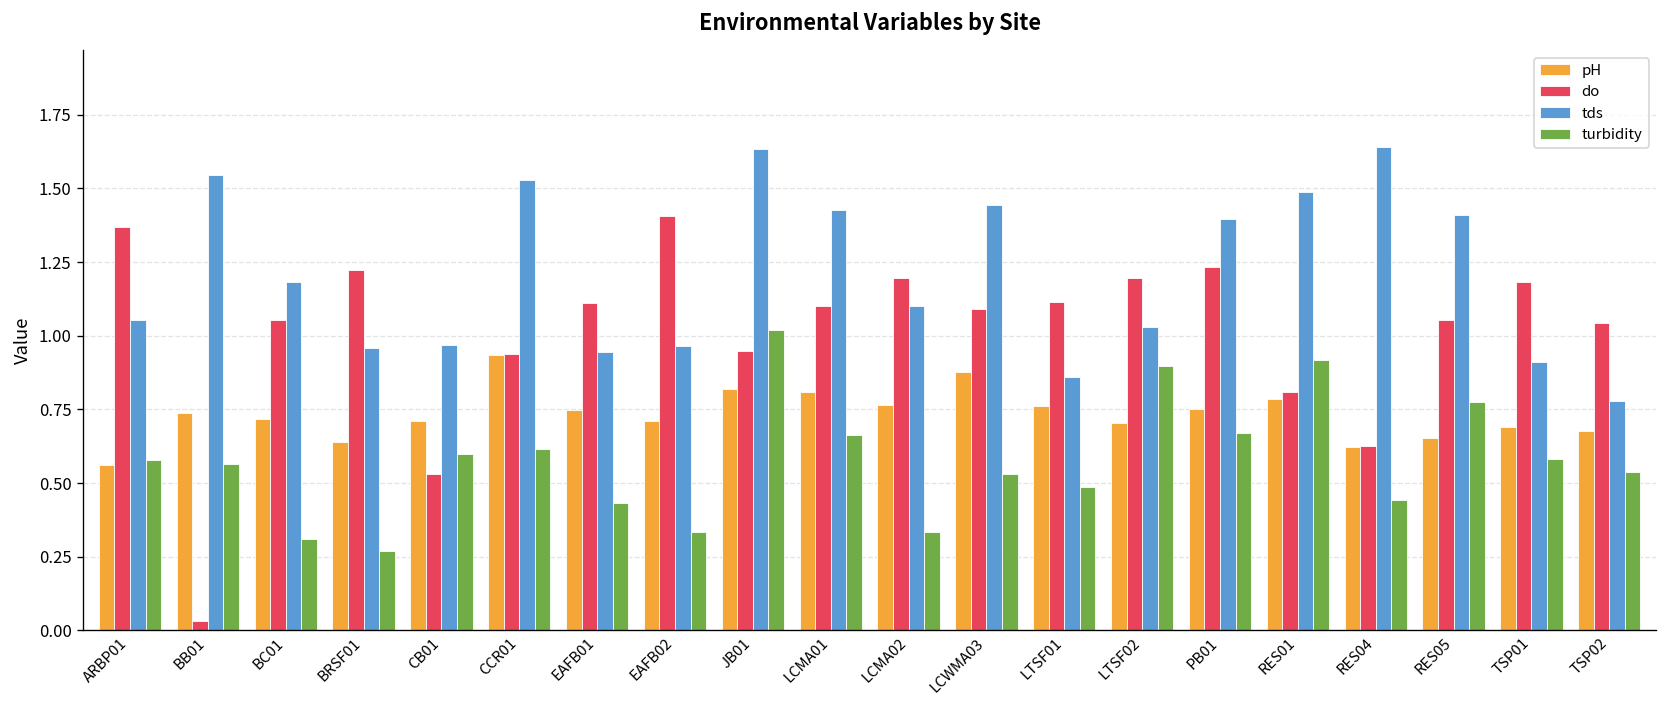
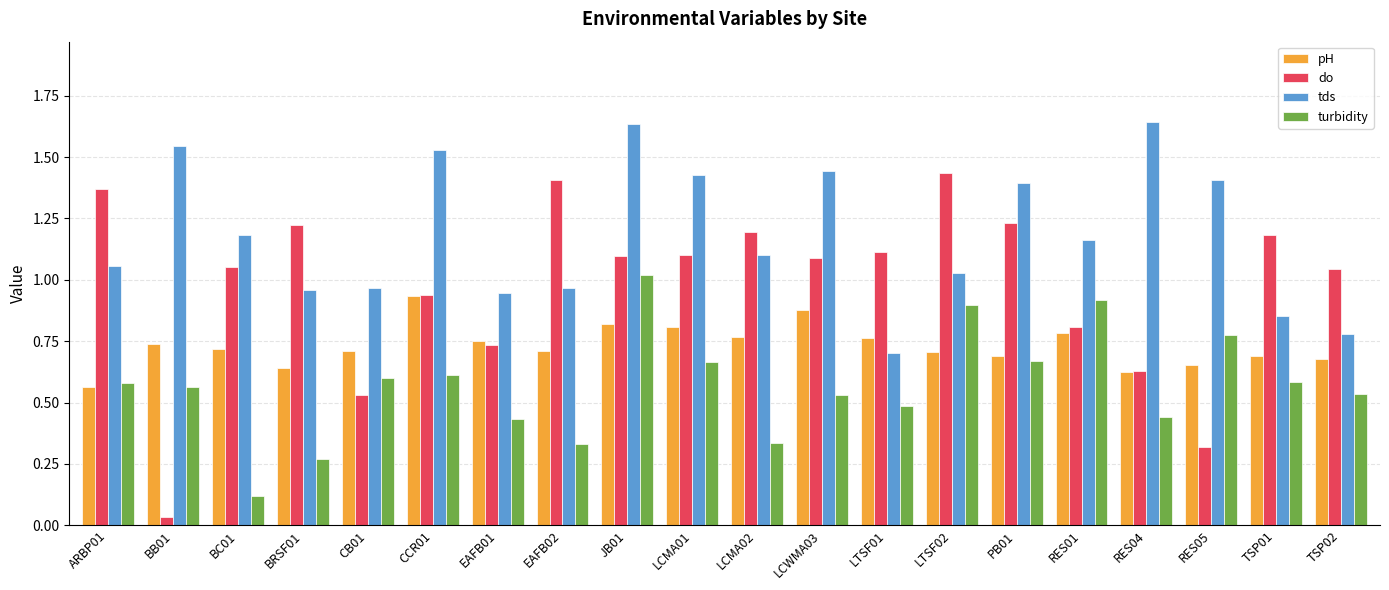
  {
    "pH": {
      "ARBP01": 0.56,
      "BB01": 0.74,
      "BC01": 0.72,
      "BRSF01": 0.64,
      "CB01": 0.71,
      "CCR01": 0.93,
      "EAFB01": 0.75,
      "EAFB02": 0.71,
      "JB01": 0.82,
      "LCMA01": 0.81,
      "LCMA02": 0.77,
      "LCWMA03": 0.88,
      "LTSF01": 0.76,
      "LTSF02": 0.71,
-     "PB01": 0.75,
+     "PB01": 0.69,
      "RES01": 0.78,
      "RES04": 0.62,
      "RES05": 0.65,
      "TSP01": 0.69,
      "TSP02": 0.68
    },
    "do": {
      "ARBP01": 1.37,
      "BB01": 0.03,
      "BC01": 1.05,
      "BRSF01": 1.22,
      "CB01": 0.53,
      "CCR01": 0.94,
-     "EAFB01": 1.11,
+     "EAFB01": 0.73,
      "EAFB02": 1.41,
-     "JB01": 0.95,
+     "JB01": 1.10,
      "LCMA01": 1.10,
      "LCMA02": 1.20,
      "LCWMA03": 1.09,
      "LTSF01": 1.11,
-     "LTSF02": 1.20,
+     "LTSF02": 1.44,
      "PB01": 1.23,
      "RES01": 0.81,
      "RES04": 0.63,
-     "RES05": 1.05,
+     "RES05": 0.32,
      "TSP01": 1.18,
      "TSP02": 1.04
    },
    "tds": {
      "ARBP01": 1.05,
      "BB01": 1.55,
      "BC01": 1.18,
      "BRSF01": 0.96,
      "CB01": 0.97,
      "CCR01": 1.53,
      "EAFB01": 0.94,
      "EAFB02": 0.97,
      "JB01": 1.63,
      "LCMA01": 1.43,
      "LCMA02": 1.10,
      "LCWMA03": 1.44,
-     "LTSF01": 0.86,
+     "LTSF01": 0.70,
      "LTSF02": 1.03,
      "PB01": 1.40,
-     "RES01": 1.49,
+     "RES01": 1.16,
      "RES04": 1.64,
      "RES05": 1.41,
-     "TSP01": 0.91,
+     "TSP01": 0.85,
      "TSP02": 0.78
    },
    "turbidity": {
      "ARBP01": 0.58,
      "BB01": 0.56,
-     "BC01": 0.31,
+     "BC01": 0.12,
      "BRSF01": 0.27,
      "CB01": 0.60,
      "CCR01": 0.61,
      "EAFB01": 0.43,
      "EAFB02": 0.33,
      "JB01": 1.02,
      "LCMA01": 0.66,
      "LCMA02": 0.33,
      "LCWMA03": 0.53,
      "LTSF01": 0.49,
      "LTSF02": 0.90,
      "PB01": 0.67,
      "RES01": 0.92,
      "RES04": 0.44,
      "RES05": 0.77,
      "TSP01": 0.58,
      "TSP02": 0.54
    }
  }
